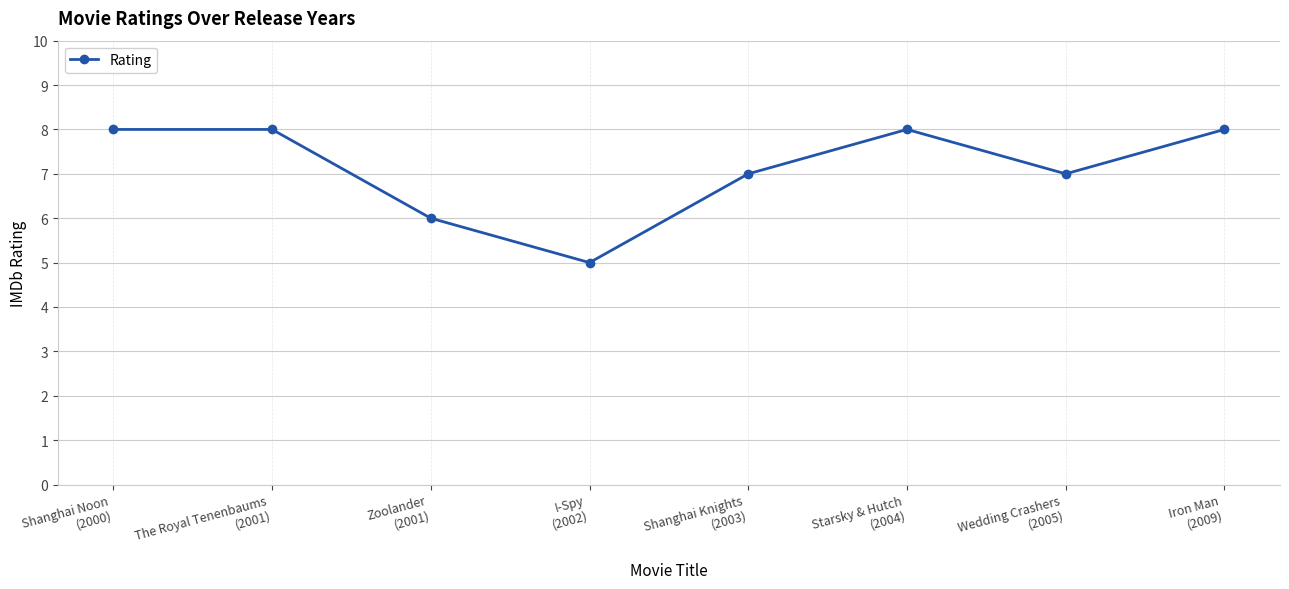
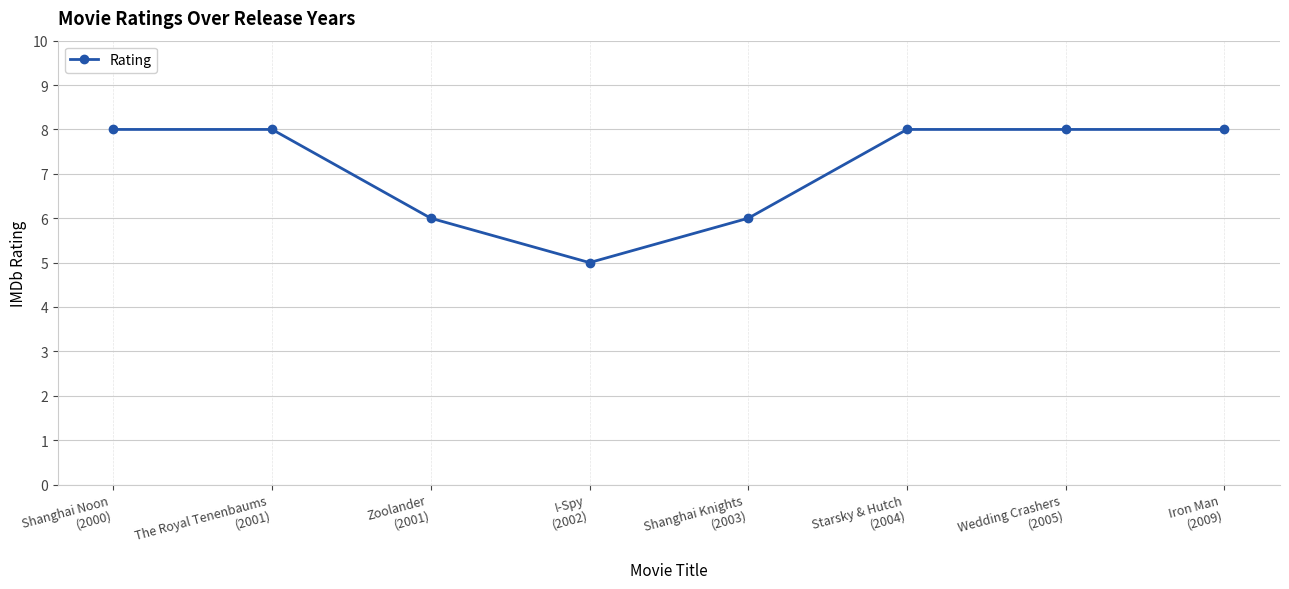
  {
    "Shanghai Noon (2000)": 8,
    "The Royal Tenenbaums (2001)": 8,
    "Zoolander (2001)": 6,
    "I-Spy (2002)": 5,
-   "Shanghai Knights (2003)": 7,
+   "Shanghai Knights (2003)": 6,
    "Starsky & Hutch (2004)": 8,
-   "Wedding Crashers (2005)": 7,
+   "Wedding Crashers (2005)": 8,
    "Iron Man (2009)": 8
  }
